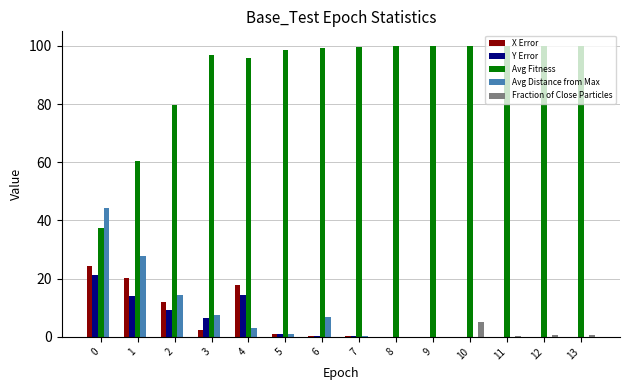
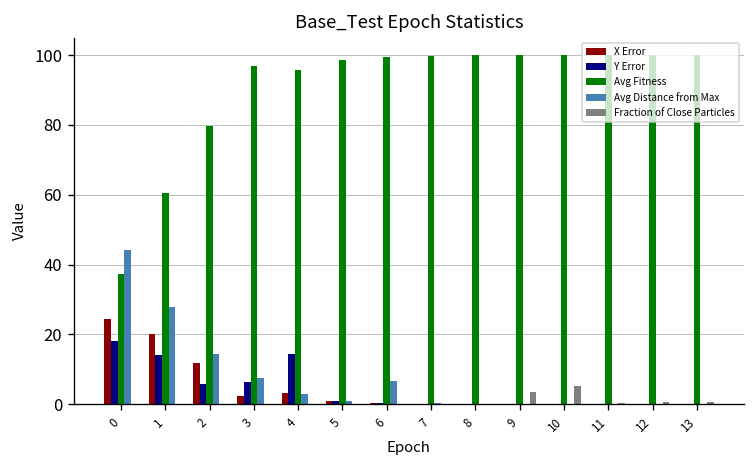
  {
    "X Error": {
      "0": 24,
      "1": 20,
      "2": 12,
      "3": 2,
-     "4": 18
+     "4": 3
    },
    "Y Error": {
-     "0": 21,
+     "0": 18,
      "1": 14,
-     "2": 9,
+     "2": 6,
      "3": 6,
      "4": 14,
      "5": 1
    },
    "Avg Fitness": {
      "0": 37,
      "1": 61,
      "2": 80,
      "3": 97,
      "4": 96,
      "5": 99,
      "6": 99,
      "7": 100,
      "8": 100,
      "9": 100,
      "10": 100
    },
    "Avg Distance from Max": {
      "0": 44,
      "1": 28,
      "2": 14,
      "3": 7,
      "4": 3,
      "5": 1,
      "6": 7
    },
    "Fraction of Close Particles": {
      "0": 0,
      "1": 0,
      "2": 0,
      "3": 0,
      "4": 0,
      "5": 0,
      "6": 0,
-     "9": 0,
+     "9": 3,
      "10": 5
    }
  }
